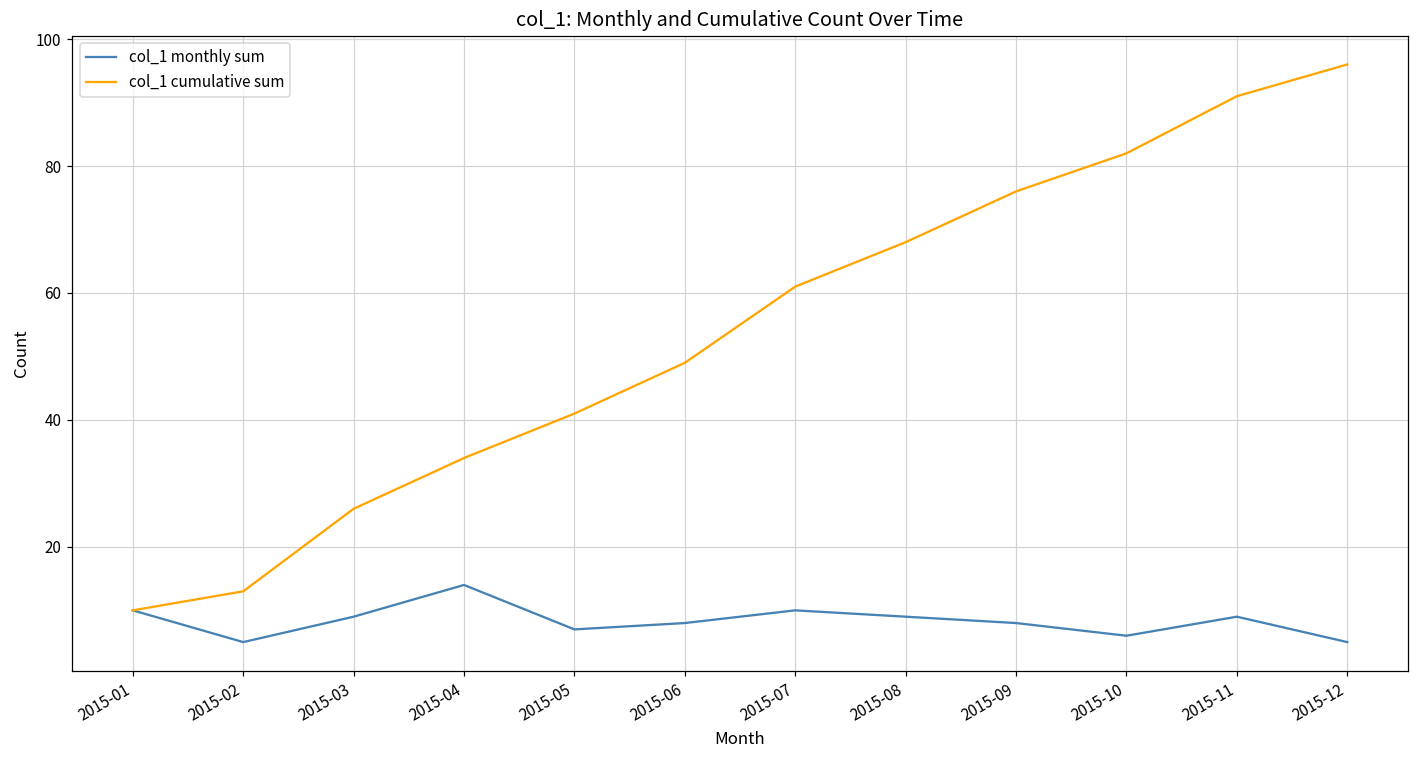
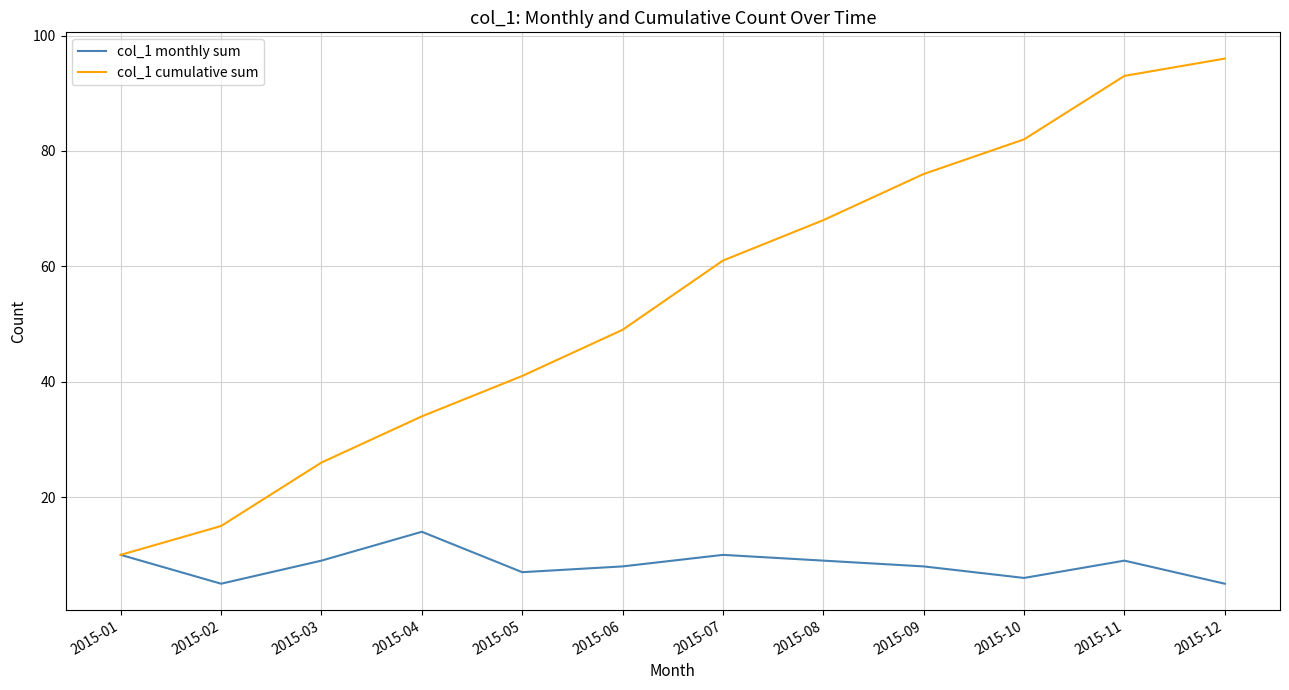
  {
    "col_1 monthly sum": {
      "2015-02": 5,
      "2015-03": 9,
      "2015-04": 14,
      "2015-05": 7,
      "2015-06": 8,
      "2015-07": 10,
      "2015-08": 9,
      "2015-09": 8,
      "2015-10": 6,
      "2015-11": 9,
      "2015-12": 5
    },
    "col_1 cumulative sum": {
-     "2015-02": 13,
+     "2015-02": 15,
      "2015-03": 26,
      "2015-04": 34,
      "2015-05": 41,
      "2015-06": 49,
      "2015-07": 61,
      "2015-08": 68,
      "2015-09": 76,
      "2015-10": 82,
-     "2015-11": 91,
+     "2015-11": 93,
      "2015-12": 96
    }
  }
